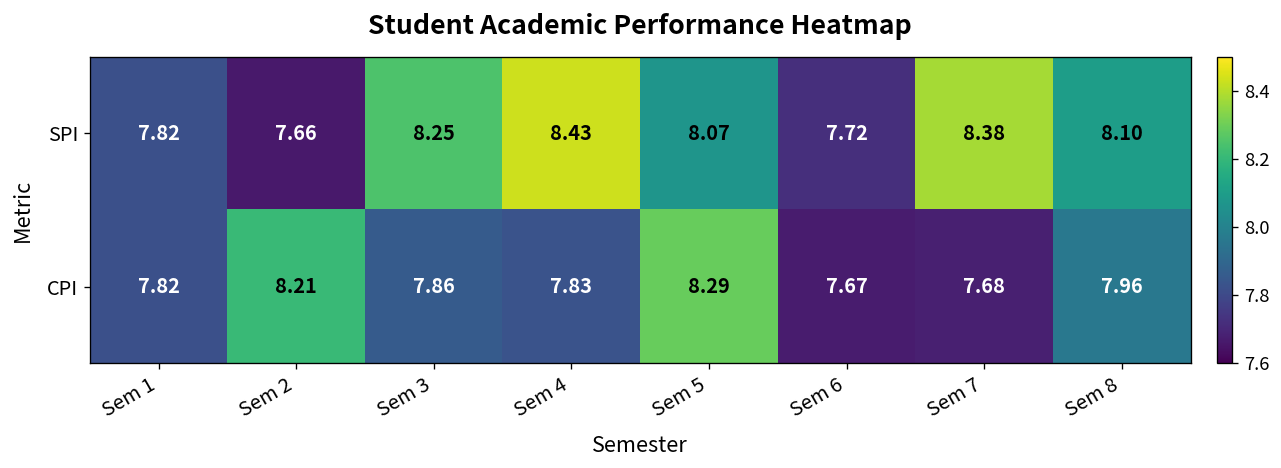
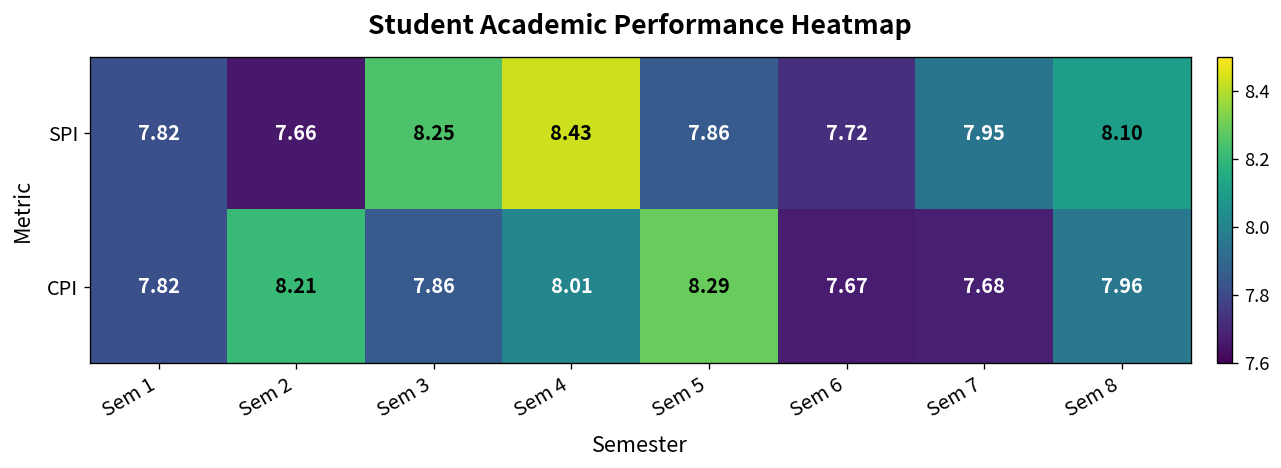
  {
    "SPI": {
      "Sem 1": 7.82,
      "Sem 2": 7.66,
      "Sem 3": 8.25,
      "Sem 4": 8.43,
-     "Sem 5": 8.07,
+     "Sem 5": 7.86,
      "Sem 6": 7.72,
-     "Sem 7": 8.38,
+     "Sem 7": 7.95,
      "Sem 8": 8.10
    },
    "CPI": {
      "Sem 1": 7.82,
      "Sem 2": 8.21,
      "Sem 3": 7.86,
-     "Sem 4": 7.83,
+     "Sem 4": 8.01,
      "Sem 5": 8.29,
      "Sem 6": 7.67,
      "Sem 7": 7.68,
      "Sem 8": 7.96
    }
  }
